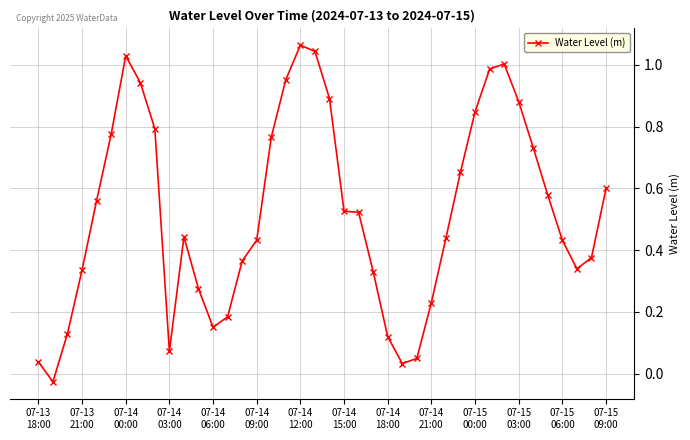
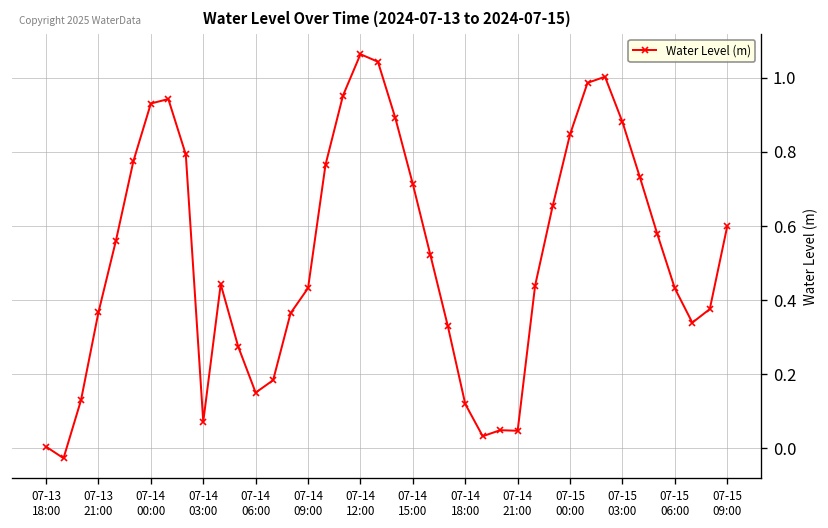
  {
-   "07-13 18:00": 0.04,
-   "07-13 21:00": 0.34,
-   "07-14 00:00": 1.03,
+   "07-13 18:00": 0.00,
+   "07-13 21:00": 0.37,
+   "07-14 00:00": 0.93,
    "07-14 03:00": 0.07,
    "07-14 06:00": 0.15,
    "07-14 09:00": 0.43,
    "07-14 12:00": 1.06,
-   "07-14 15:00": 0.53,
+   "07-14 15:00": 0.71,
    "07-14 18:00": 0.12,
-   "07-14 21:00": 0.23,
+   "07-14 21:00": 0.05,
    "07-15 00:00": 0.85,
    "07-15 03:00": 0.88,
    "07-15 06:00": 0.43,
    "07-15 09:00": 0.60
  }
